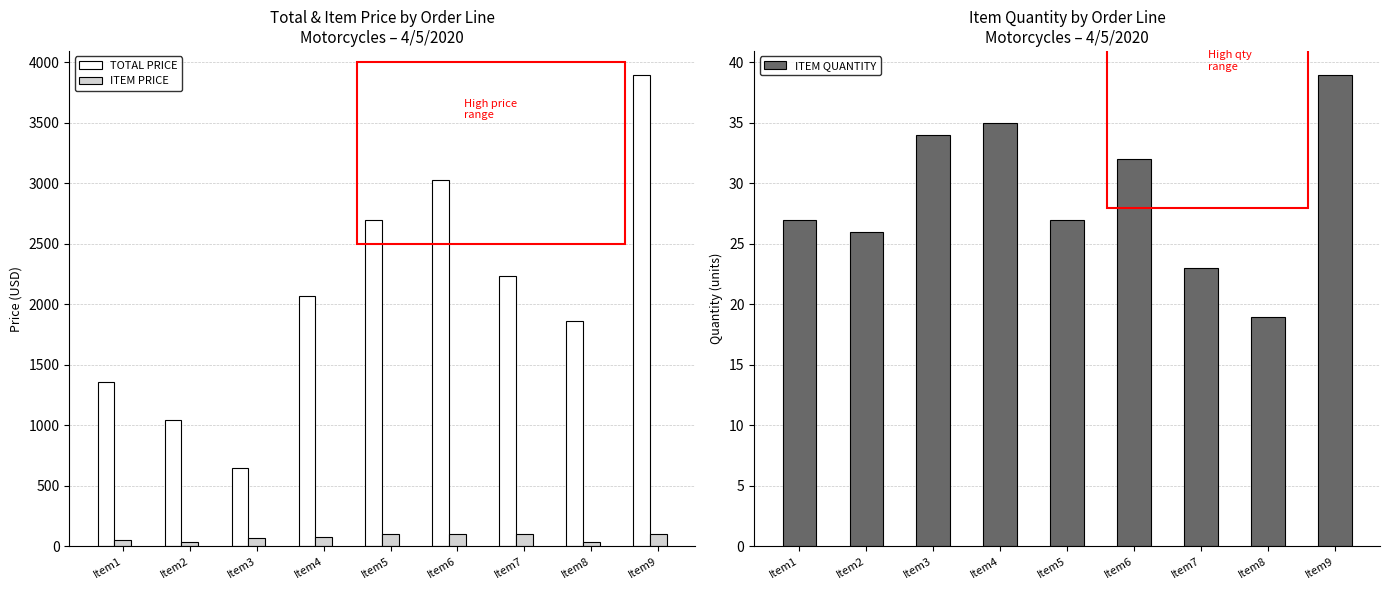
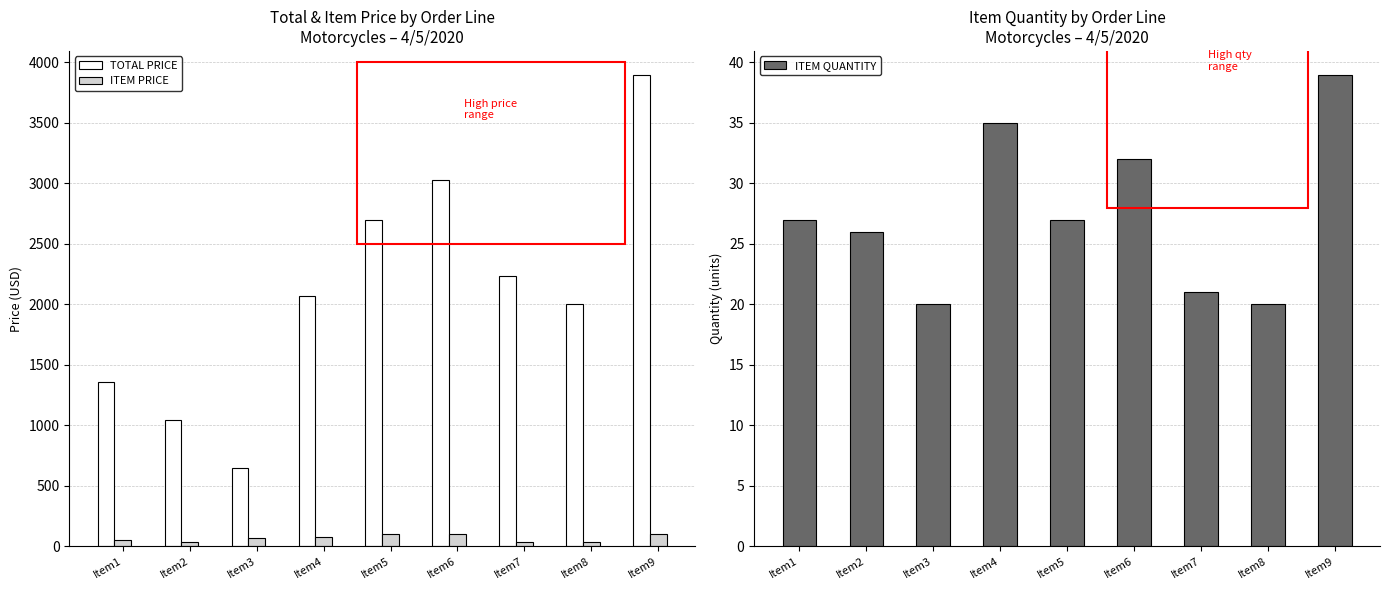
  {
    "Total & Item Price by Order Line Motorcycles – 4/5/2020": {
      "TOTAL PRICE": {
        "Item1": 1360,
        "Item2": 1050,
        "Item3": 650,
        "Item4": 2070,
        "Item5": 2700,
        "Item6": 3030,
        "Item7": 2230,
-       "Item8": 1860,
+       "Item8": 2000,
        "Item9": 3900
      },
      "ITEM PRICE": {
        "Item1": 50,
        "Item2": 40,
        "Item3": 70,
        "Item4": 80,
        "Item5": 100,
        "Item6": 100,
-       "Item7": 100,
+       "Item7": 30,
        "Item8": 30,
        "Item9": 100
      }
    },
    "Item Quantity by Order Line Motorcycles – 4/5/2020": {
      "Item1": 27,
      "Item2": 26,
-     "Item3": 34,
+     "Item3": 20,
      "Item4": 35,
      "Item5": 27,
      "Item6": 32,
-     "Item7": 23,
-     "Item8": 19,
+     "Item7": 21,
+     "Item8": 20,
      "Item9": 39
    }
  }
